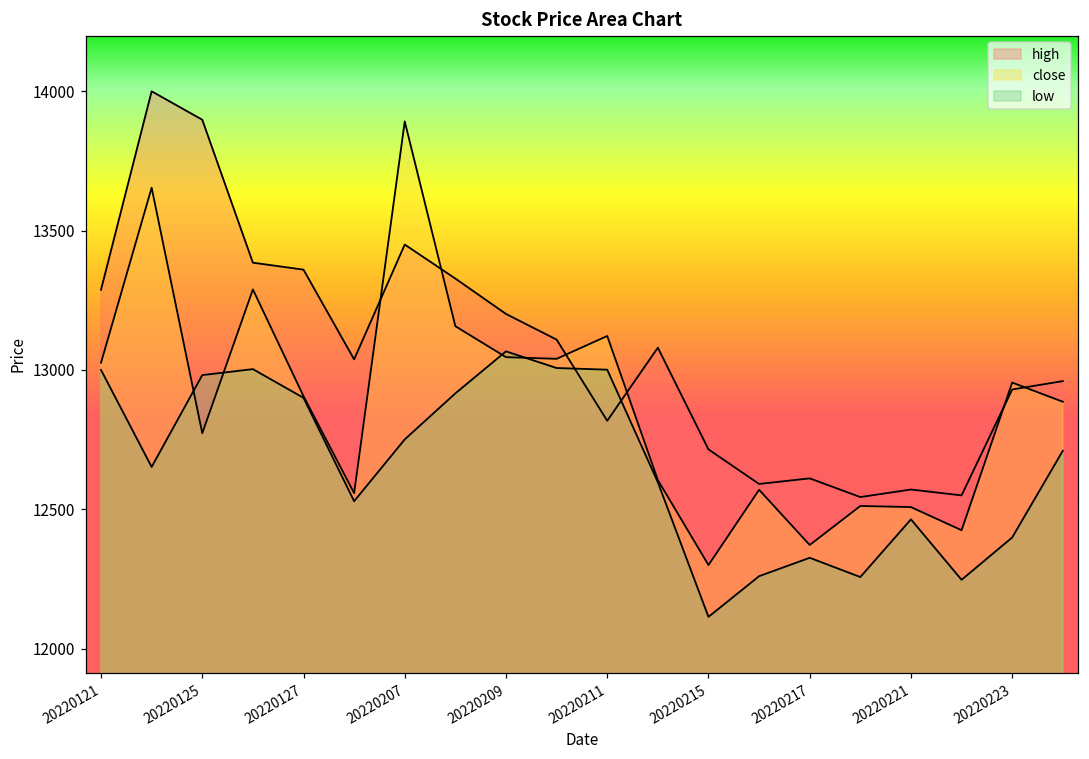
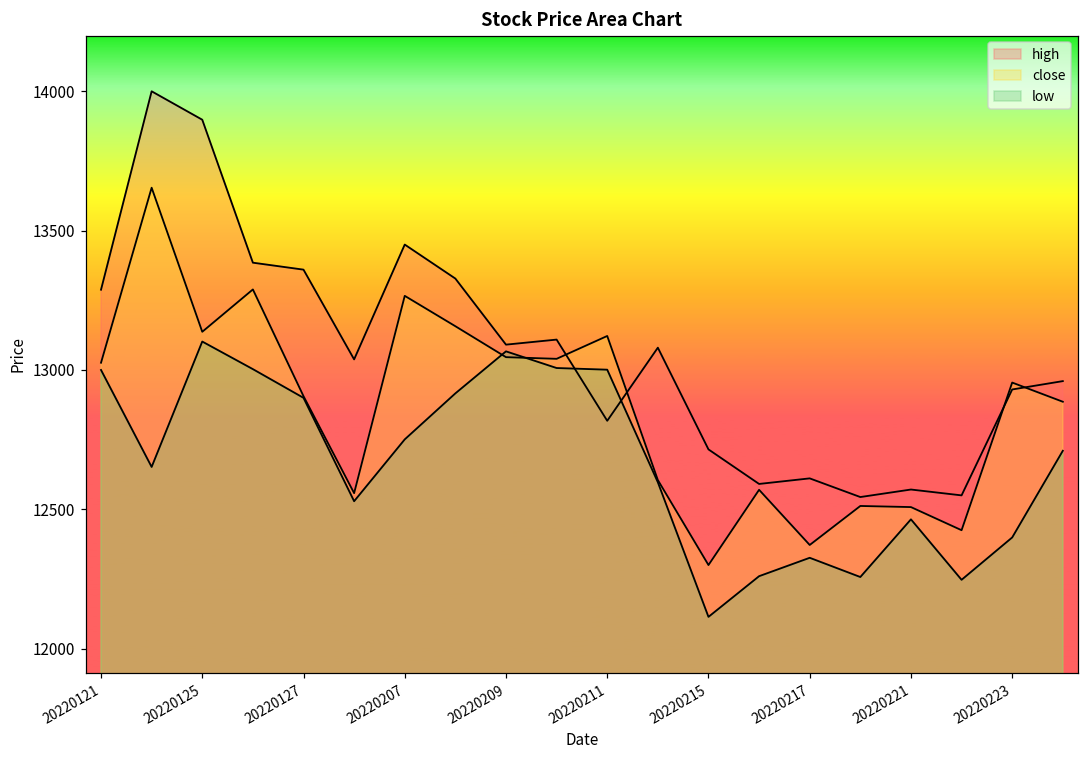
  {
    "high": {
      "20220121": 13290,
      "20220125": 13900,
      "20220127": 13360,
      "20220207": 13450,
-     "20220209": 13200,
+     "20220209": 13090,
      "20220211": 12820,
      "20220215": 12720,
      "20220217": 12610,
      "20220221": 12570,
      "20220223": 12930
    },
    "close": {
      "20220121": 13030,
-     "20220125": 12770,
-     "20220207": 13890,
+     "20220125": 13140,
+     "20220207": 13270,
      "20220209": 13050,
      "20220211": 13120,
      "20220215": 12300,
      "20220217": 12370,
      "20220221": 12510,
      "20220223": 12950
    },
    "low": {
      "20220121": 13000,
-     "20220125": 12980,
+     "20220125": 13100,
      "20220207": 12750,
      "20220209": 13070,
      "20220211": 13000,
      "20220215": 12110,
      "20220217": 12330,
      "20220221": 12460,
      "20220223": 12400
    }
  }
